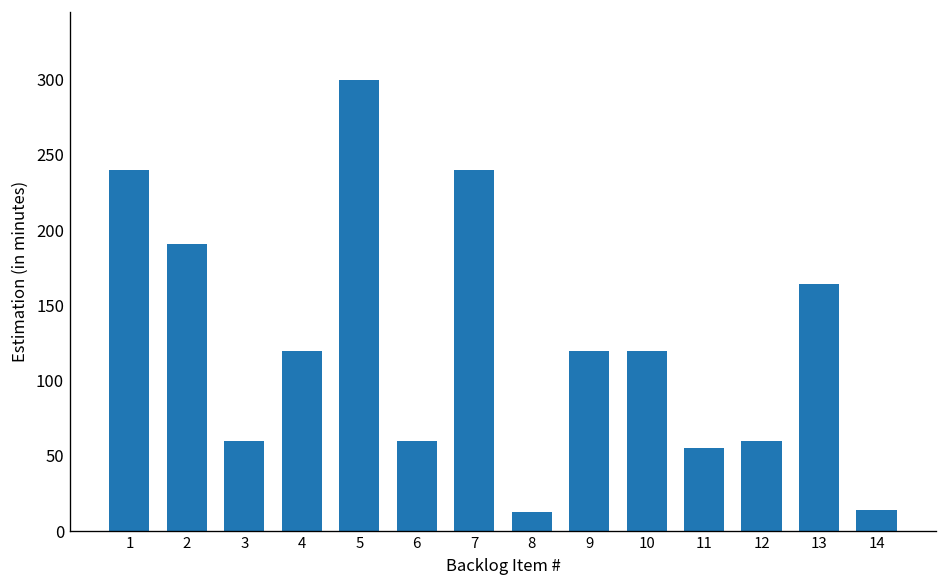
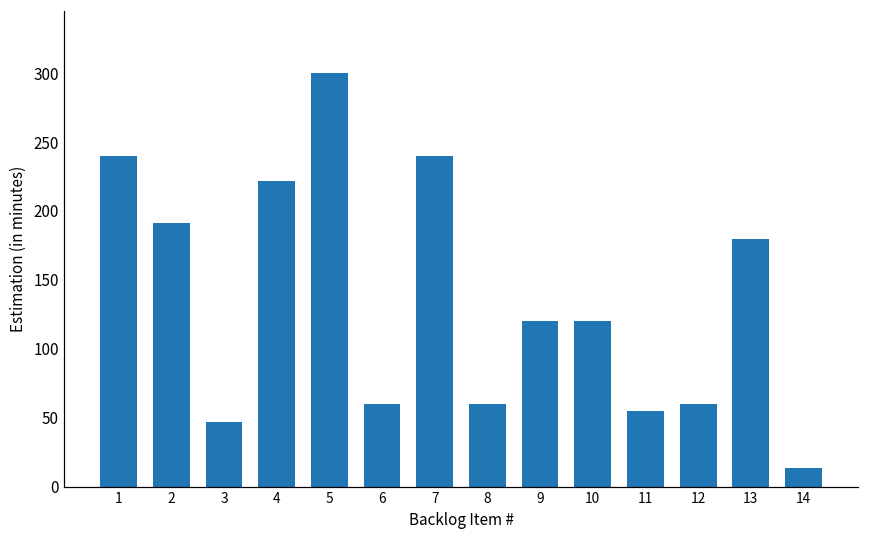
  {
    "1": 240,
    "2": 191,
-   "3": 60,
-   "4": 120,
+   "3": 47,
+   "4": 222,
    "5": 300,
    "6": 60,
    "7": 240,
-   "8": 13,
+   "8": 60,
    "9": 120,
    "10": 120,
    "11": 55,
    "12": 60,
-   "13": 164,
+   "13": 180,
    "14": 14
  }
